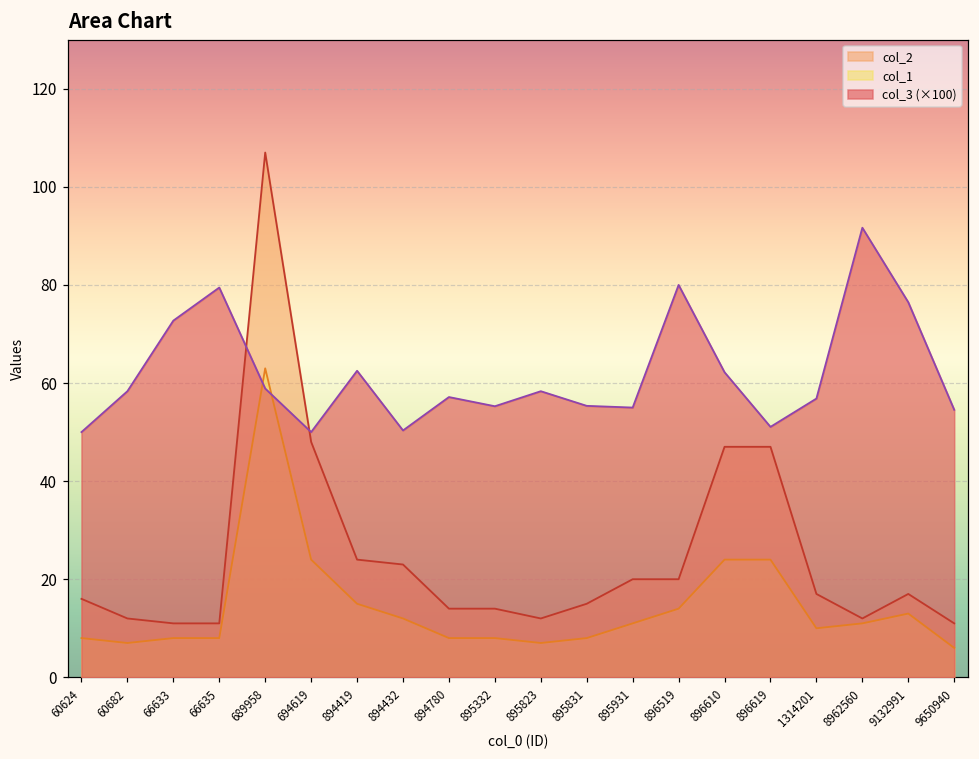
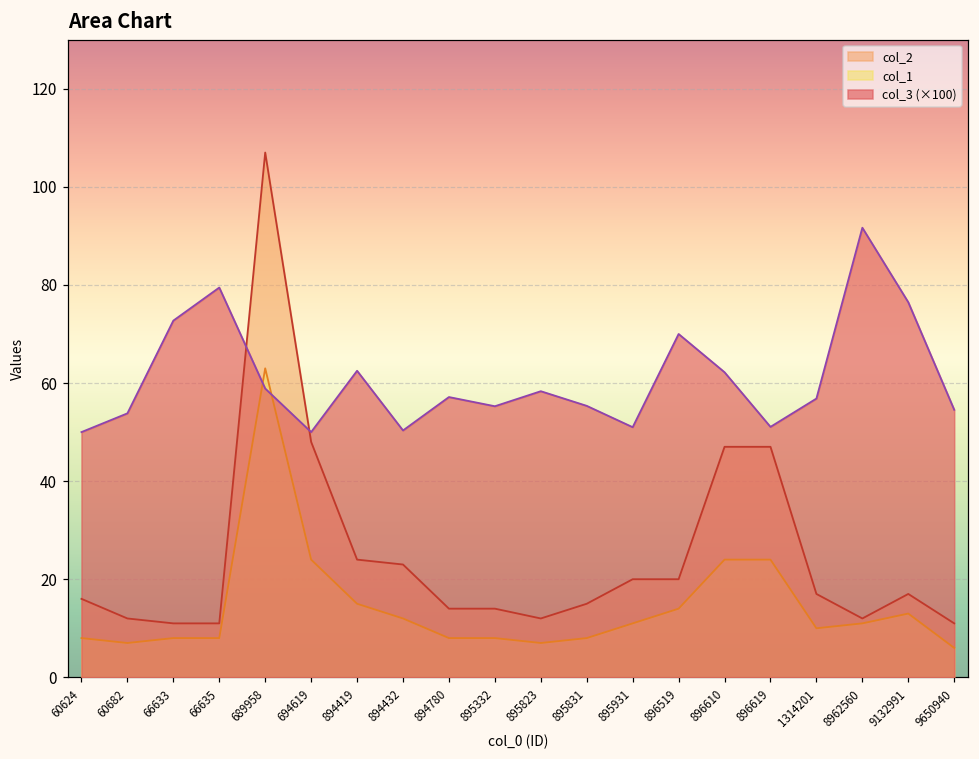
  {
    "col_3 (×100)": {
      "60624": 50,
-     "60682": 58,
+     "60682": 54,
      "66633": 73,
      "66635": 79,
      "689958": 59,
      "694619": 50,
      "894419": 63,
      "894432": 50,
      "894780": 57,
      "895332": 55,
      "895823": 58,
      "895831": 55,
-     "895931": 55,
-     "896519": 80,
+     "895931": 51,
+     "896519": 70,
      "896610": 62,
      "896619": 51,
      "1314201": 57,
      "8962560": 92,
      "9132991": 76,
      "9650940": 55
    }
  }
